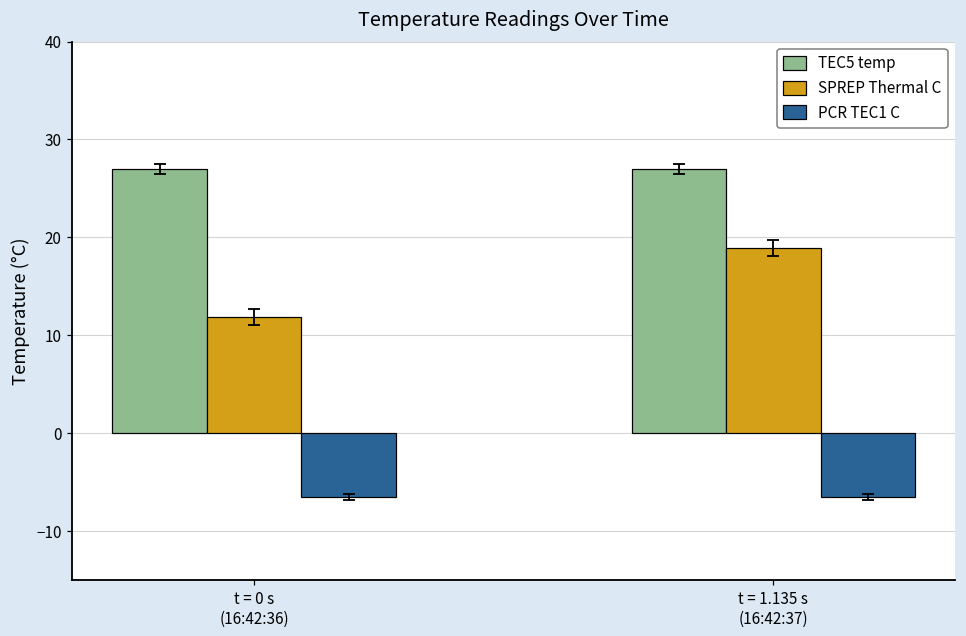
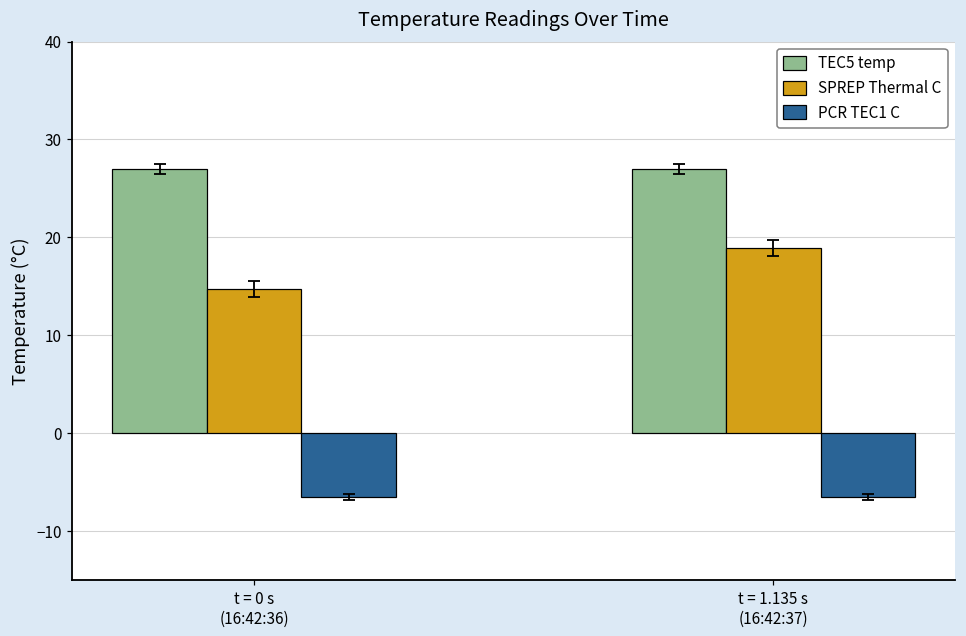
  {
    "TEC5 temp": {
      "t = 0 s (16:42:36)": 27,
      "t = 1.135 s (16:42:37)": 27
    },
    "SPREP Thermal C": {
-     "t = 0 s (16:42:36)": 12,
+     "t = 0 s (16:42:36)": 15,
      "t = 1.135 s (16:42:37)": 19
    }
  }
